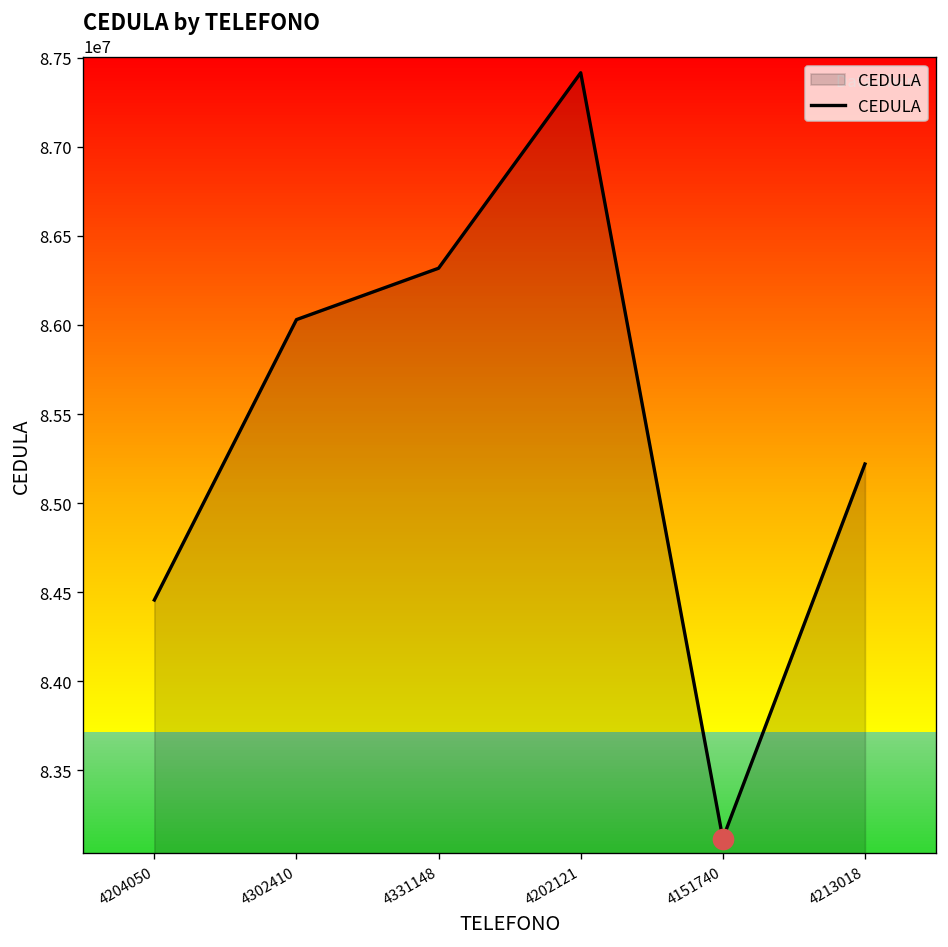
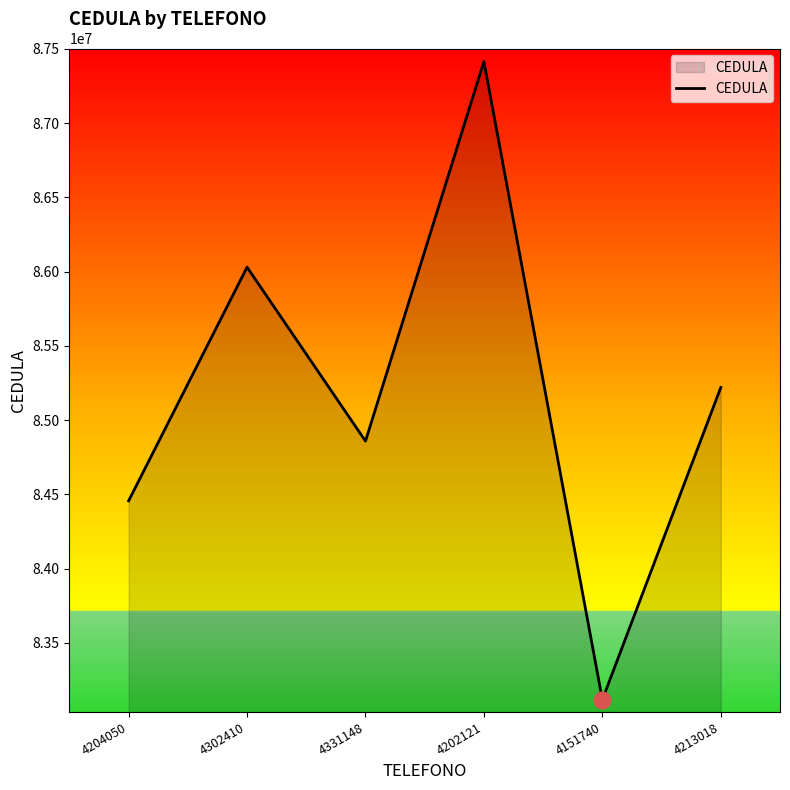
  {
    "CEDULA": {
      "4204050": 84460000,
      "4302410": 86030000,
-     "4331148": 86320000,
+     "4331148": 84860000,
      "4202121": 87420000,
      "4213018": 85220000
    }
  }
